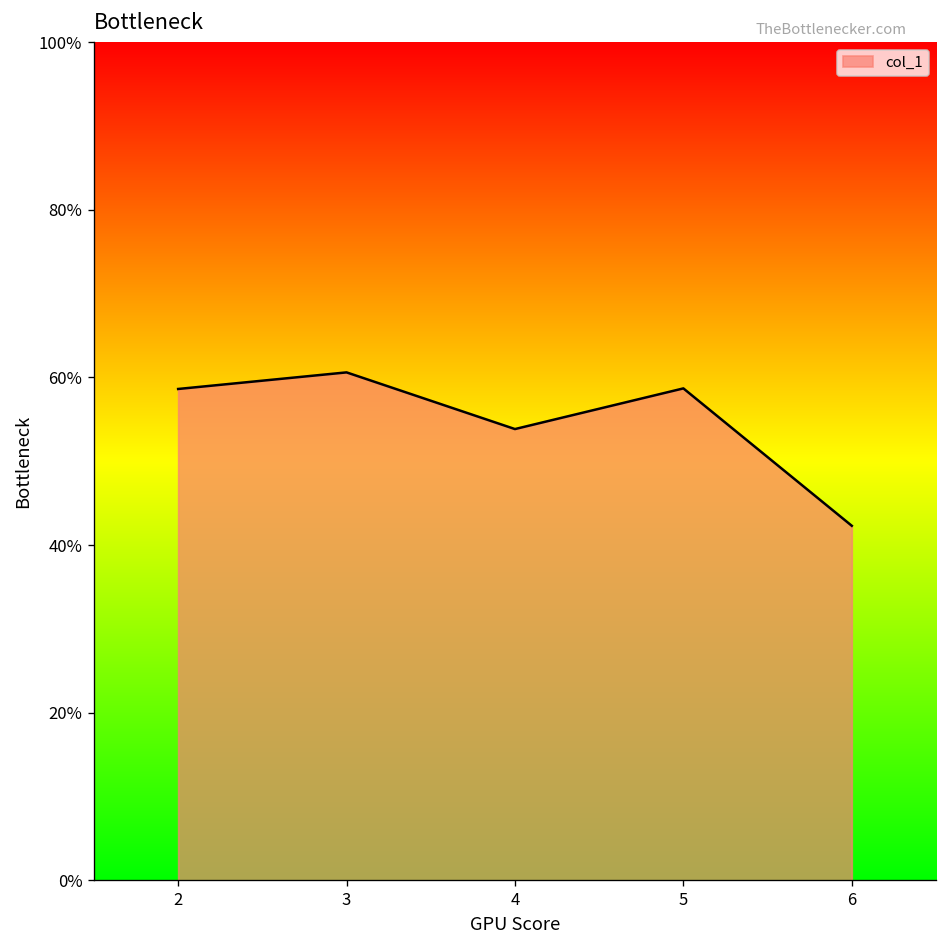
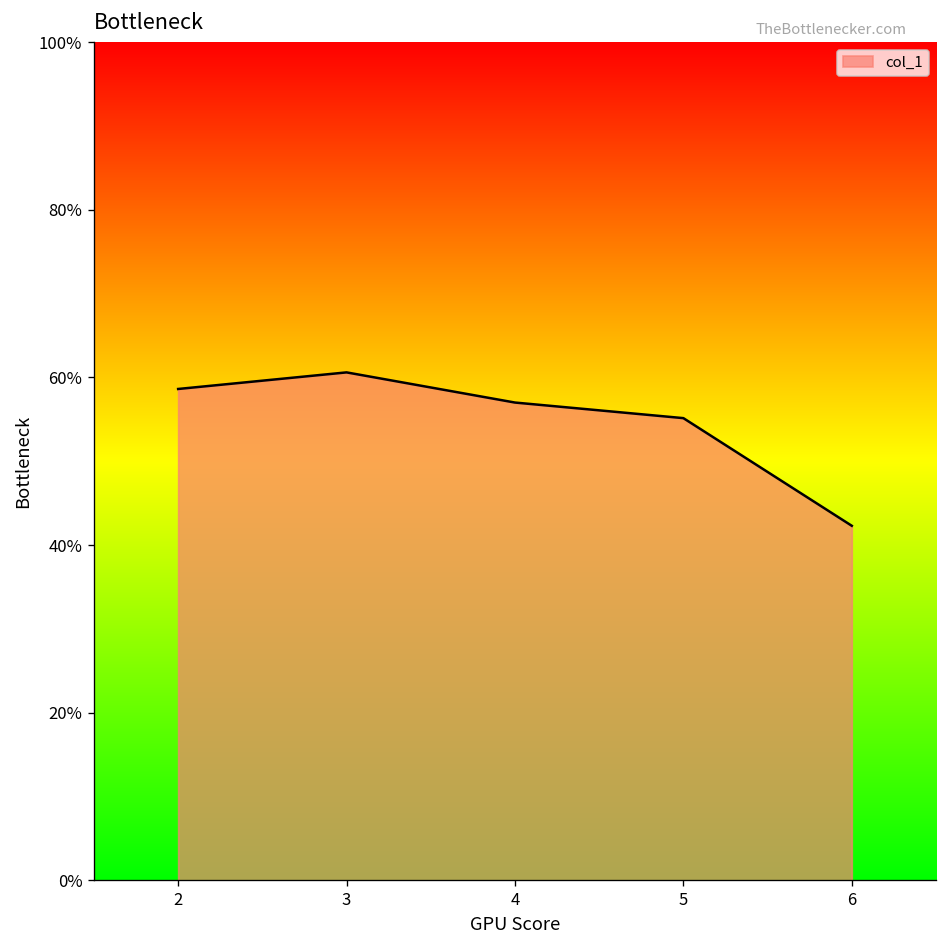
  {
    "2": "59%",
    "3": "61%",
-   "4": "54%",
-   "5": "59%",
+   "4": "57%",
+   "5": "55%",
    "6": "42%"
  }
